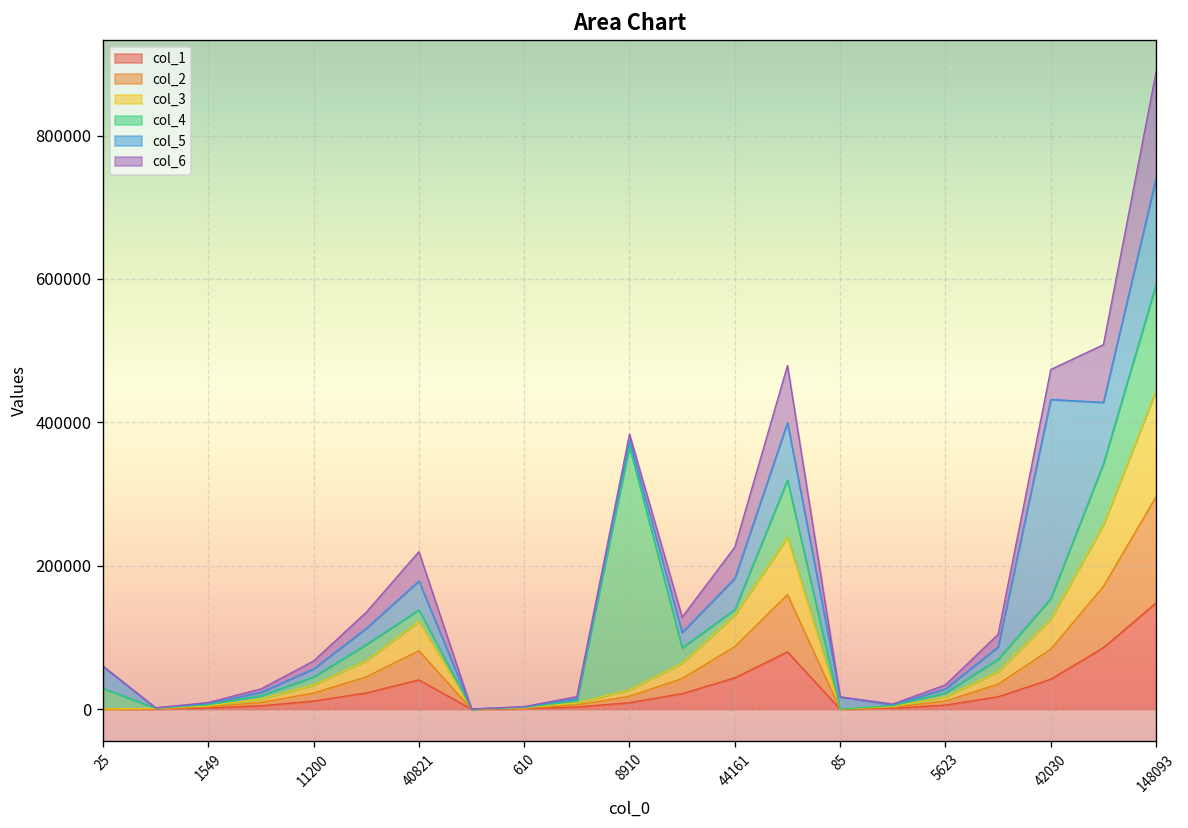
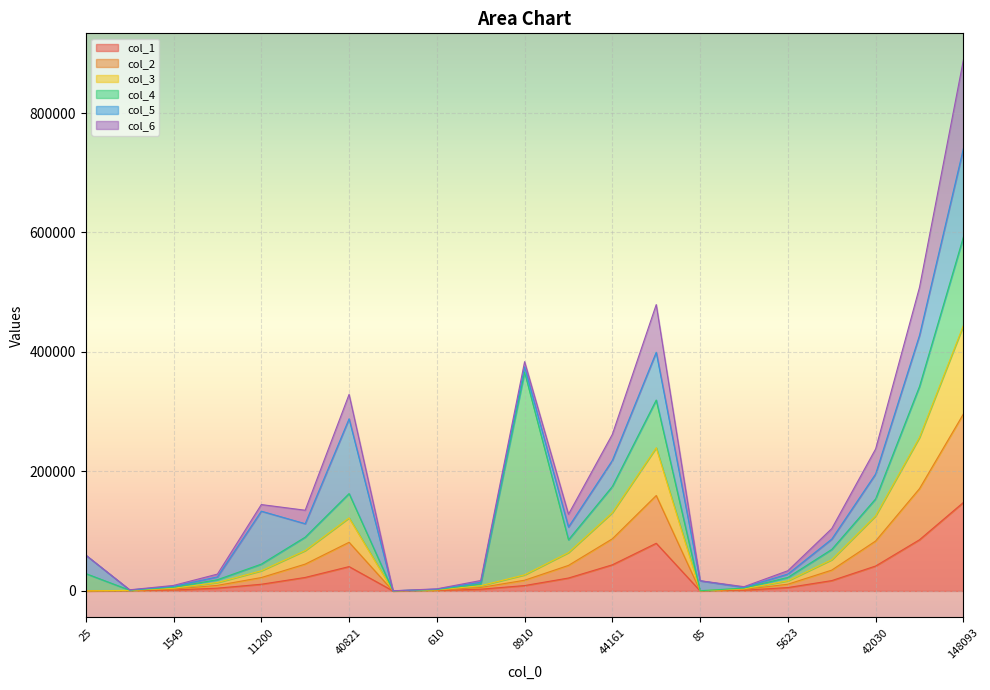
  {
    "col_4": {
      "25": 30000,
      "11200": 10000,
-     "40821": 20000,
+     "40821": 40000,
      "8910": 340000,
-     "44161": 10000,
+     "44161": 40000,
      "5623": 10000,
      "42030": 30000,
      "148093": 150000
    },
    "col_5": {
-     "11200": 10000,
-     "40821": 40000,
+     "11200": 90000,
+     "40821": 130000,
      "8910": 10000,
      "44161": 40000,
      "5623": 10000,
-     "42030": 280000,
+     "42030": 40000,
      "148093": 150000
    },
    "col_6": {
      "11200": 10000,
      "40821": 40000,
      "8910": 10000,
      "44161": 40000,
      "5623": 10000,
      "42030": 40000,
      "148093": 150000
    }
  }
